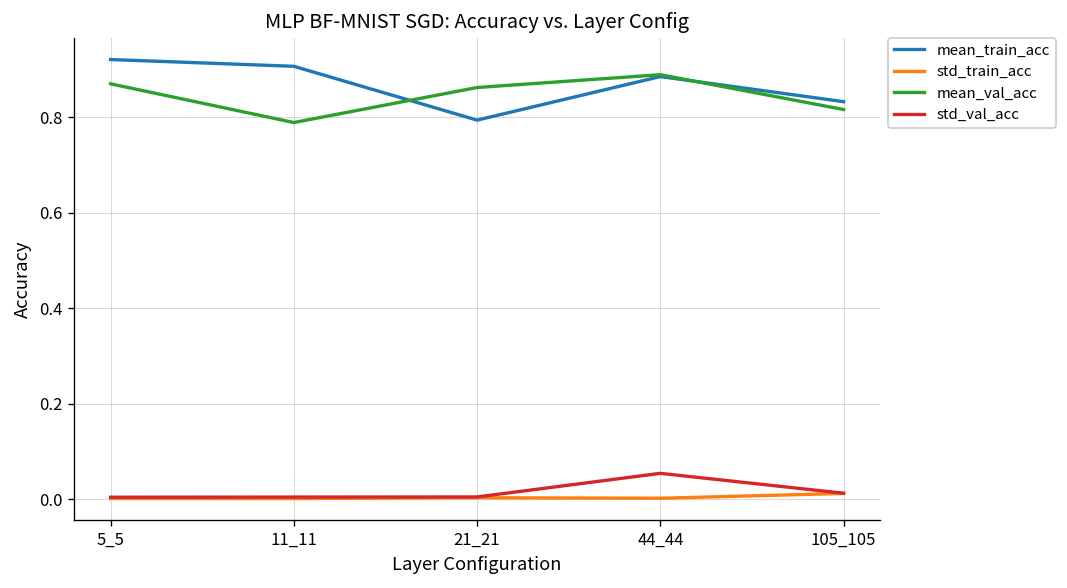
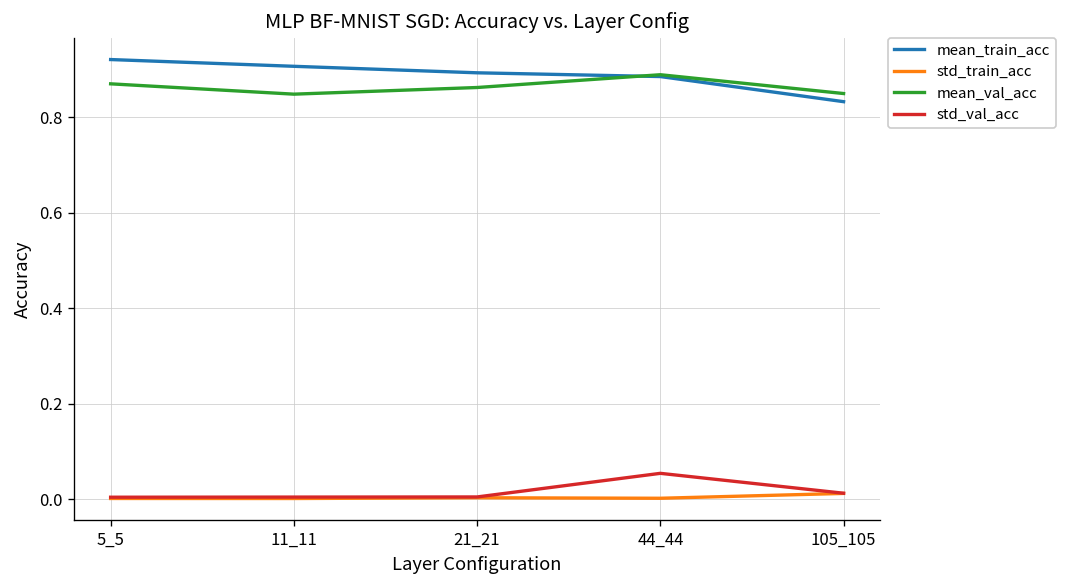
  {
    "mean_train_acc": {
      "5_5": 0.92,
      "11_11": 0.91,
-     "21_21": 0.79,
+     "21_21": 0.89,
      "105_105": 0.83
    },
    "std_train_acc": {
      "44_44": 0.00
    },
    "mean_val_acc": {
      "5_5": 0.87,
-     "11_11": 0.79,
+     "11_11": 0.85,
      "21_21": 0.86,
-     "105_105": 0.82
+     "105_105": 0.85
    },
    "std_val_acc": {
      "44_44": 0.05
    }
  }
